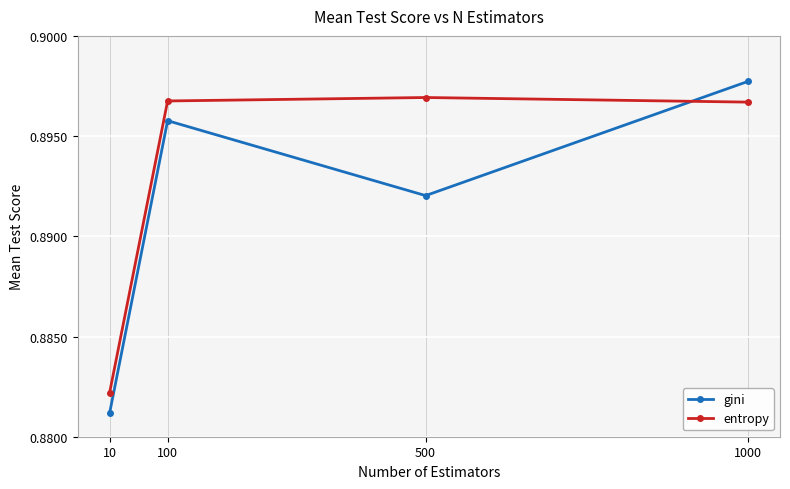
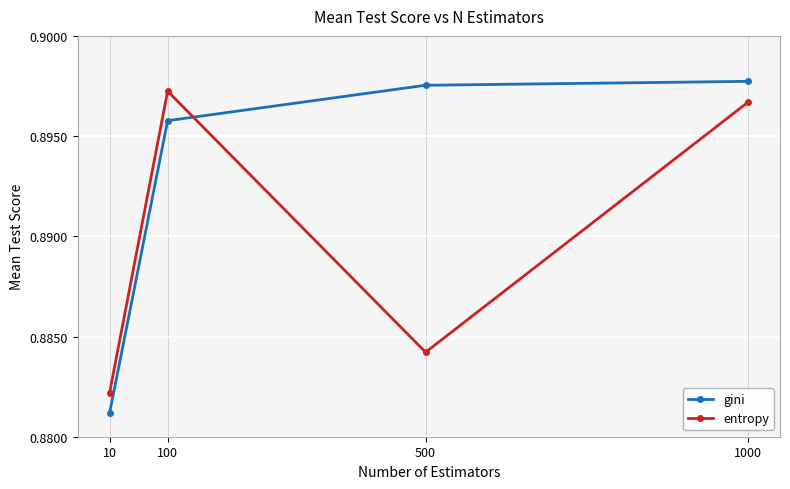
  {
    "gini": {
      "10": 0.8812,
      "100": 0.8958,
-     "500": 0.8920,
+     "500": 0.8975,
      "1000": 0.8977
    },
    "entropy": {
      "10": 0.8822,
-     "100": 0.8968,
-     "500": 0.8969,
+     "100": 0.8972,
+     "500": 0.8842,
      "1000": 0.8967
    }
  }
